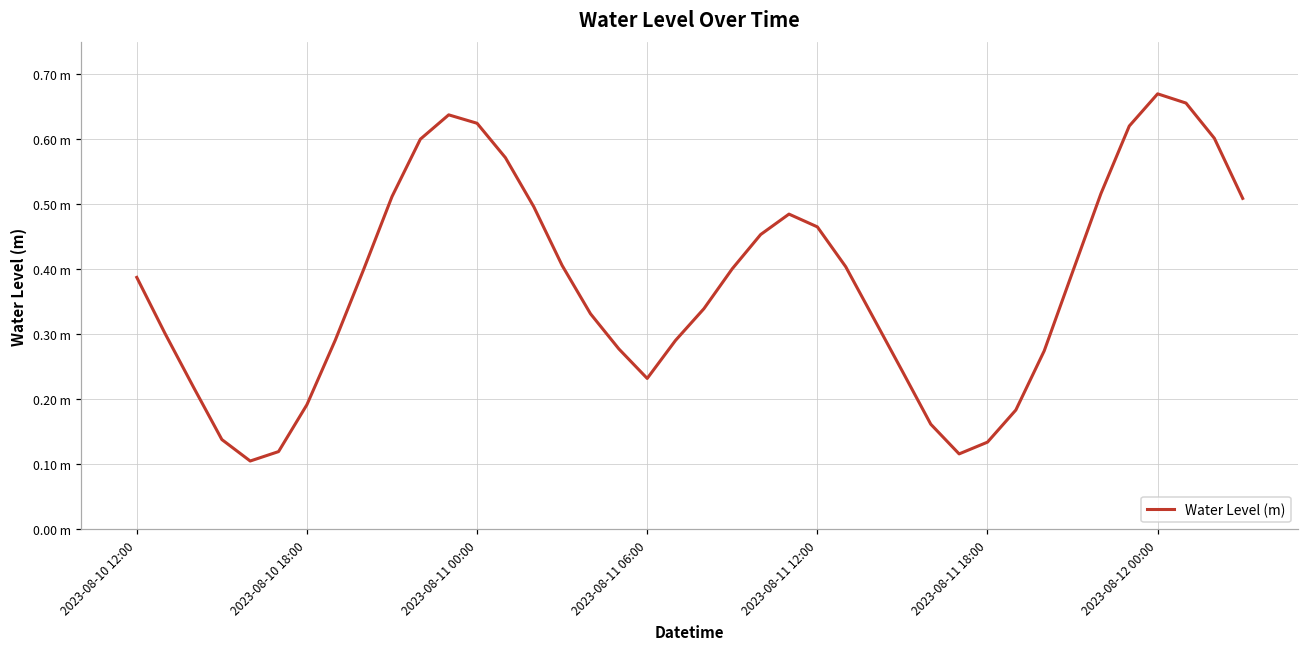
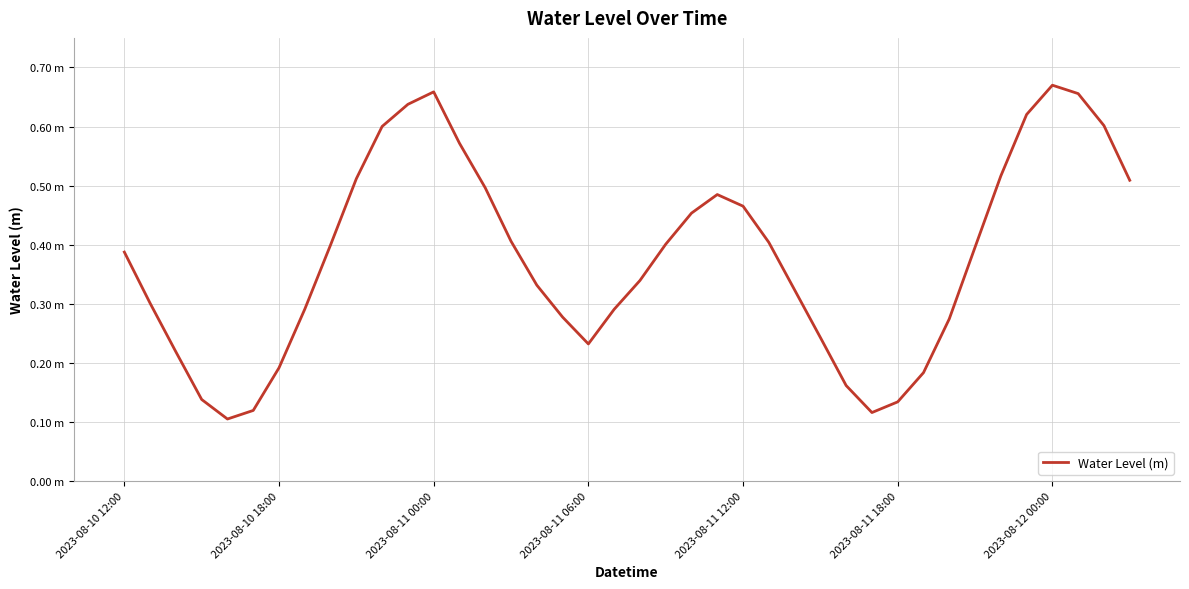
  {
    "2023-08-10 12:00": "0.39 m",
    "2023-08-10 18:00": "0.19 m",
-   "2023-08-11 00:00": "0.62 m",
+   "2023-08-11 00:00": "0.66 m",
    "2023-08-11 06:00": "0.23 m",
    "2023-08-11 12:00": "0.47 m",
    "2023-08-11 18:00": "0.13 m",
    "2023-08-12 00:00": "0.67 m"
  }
